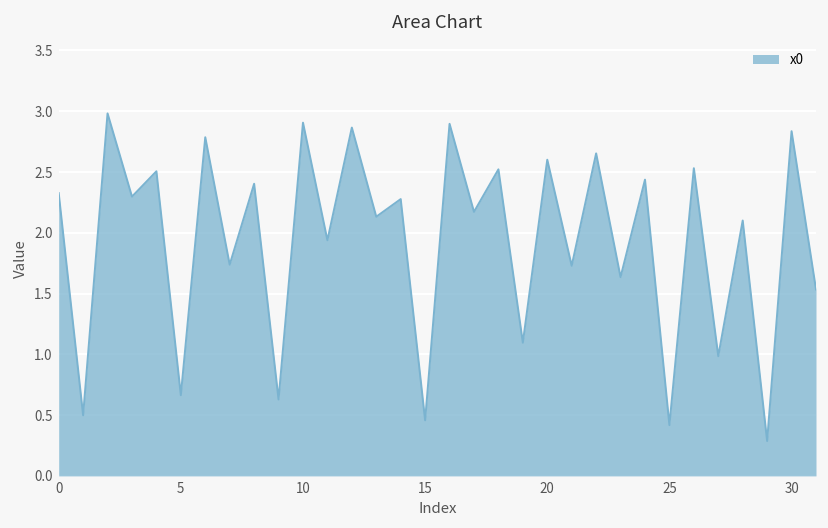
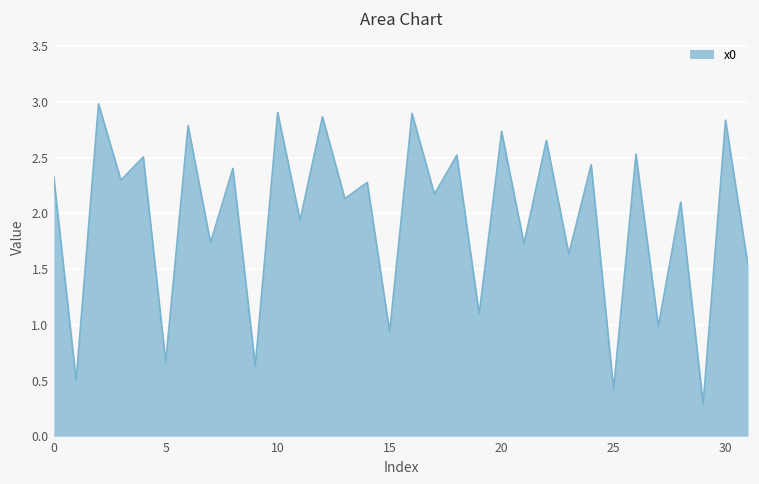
  {
    "0": 2.33,
    "5": 0.66,
    "10": 2.91,
-   "15": 0.46,
-   "20": 2.60,
+   "15": 0.94,
+   "20": 2.73,
    "25": 0.42,
    "30": 2.84
  }
